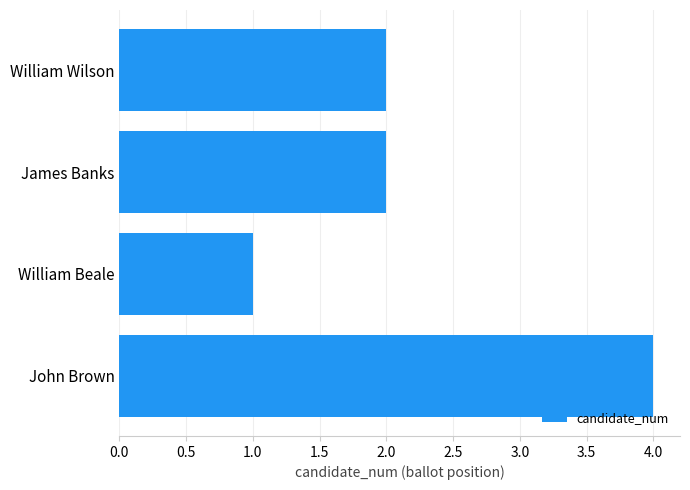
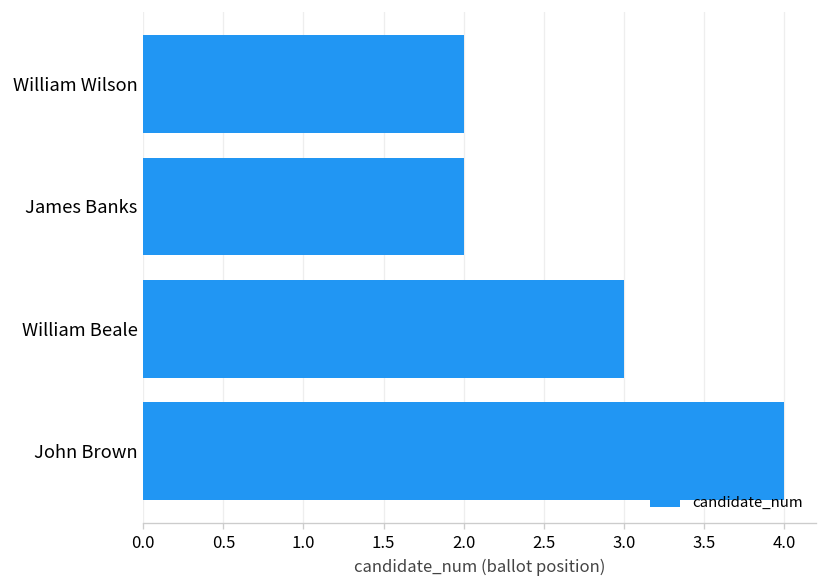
  {
    "William Wilson": 2,
    "James Banks": 2,
-   "William Beale": 1,
+   "William Beale": 3,
    "John Brown": 4
  }
